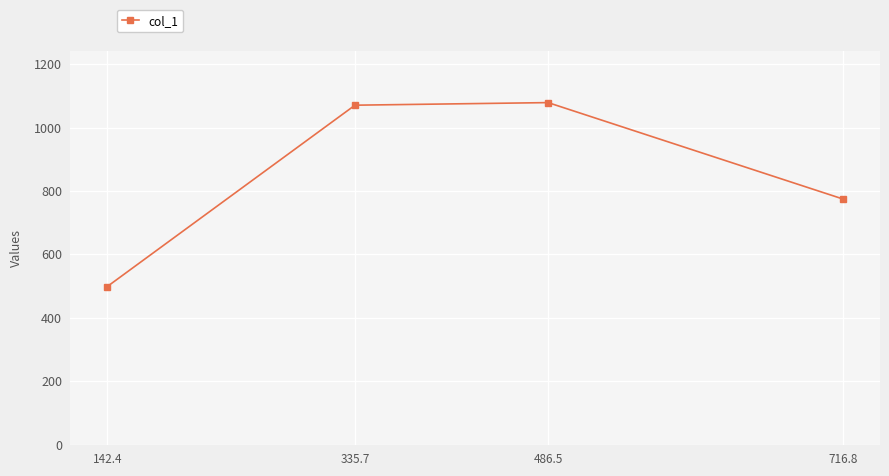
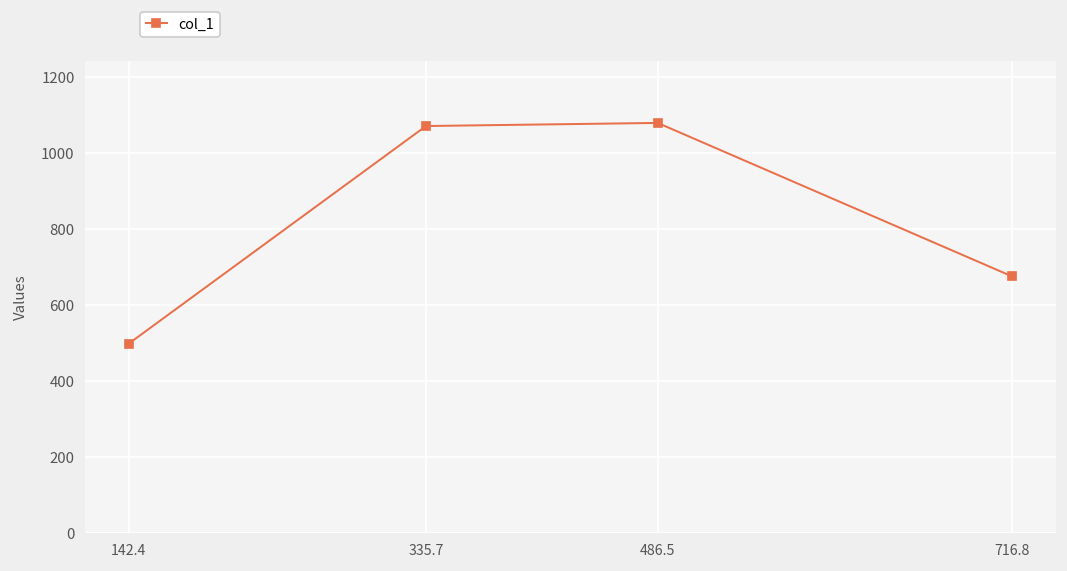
  {
    "142.4": 500,
    "335.7": 1070,
    "486.5": 1080,
-   "716.8": 770
+   "716.8": 680
  }
